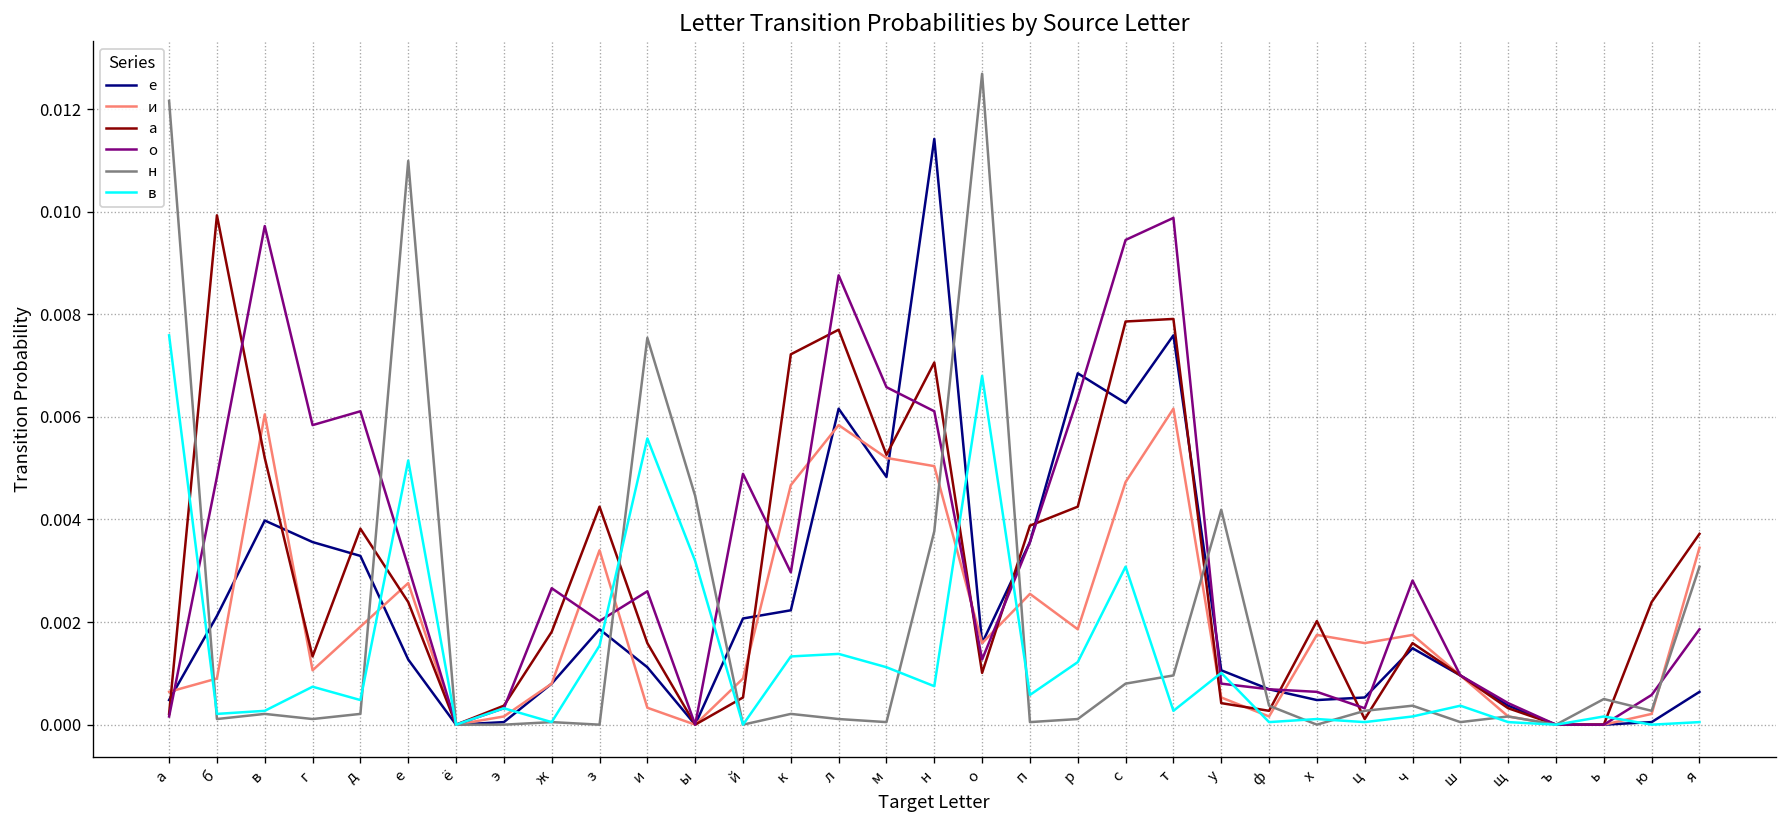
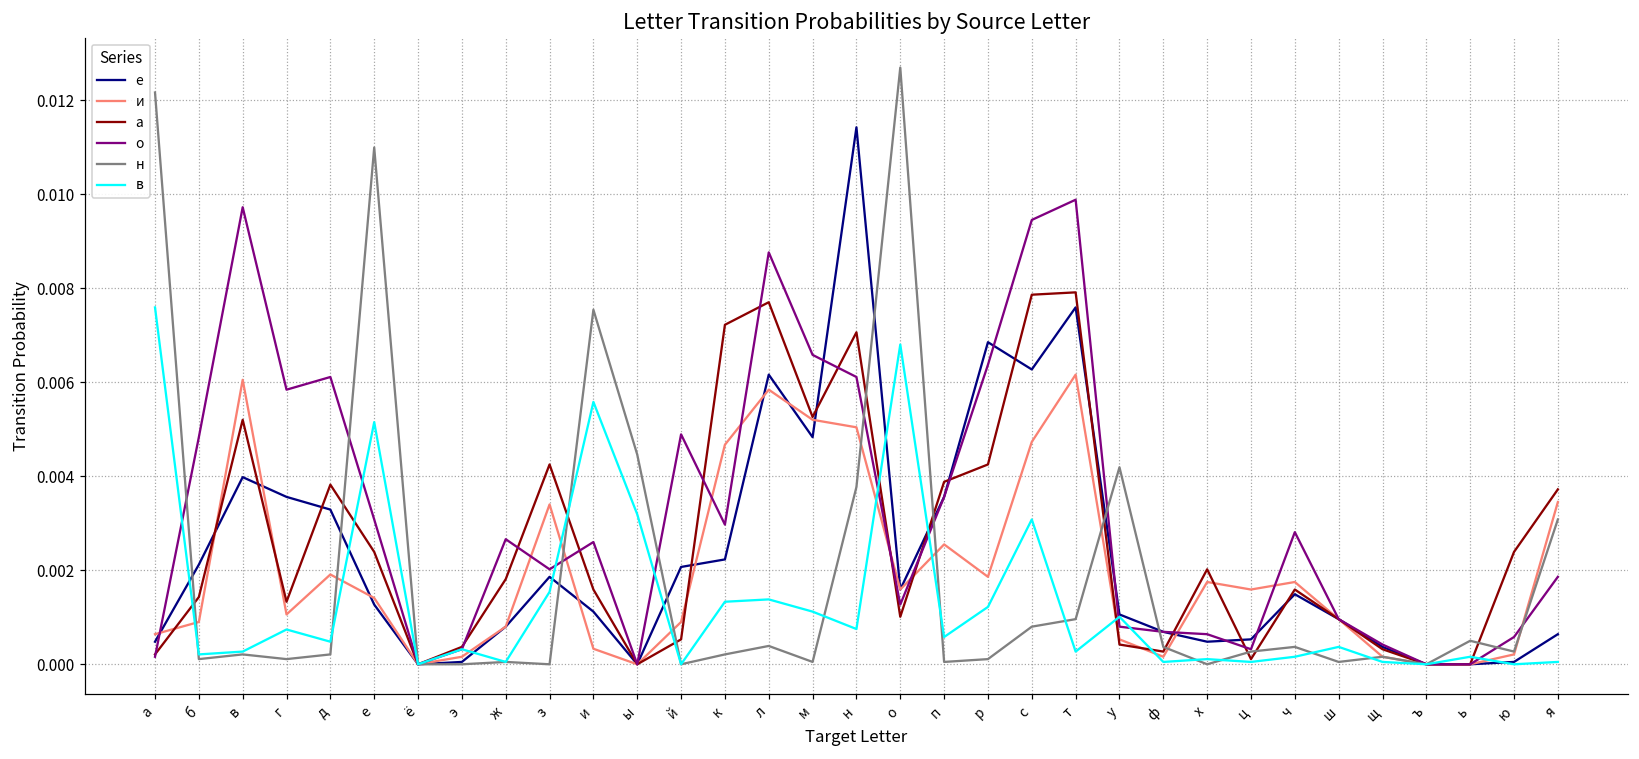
  {
    "е": {
      "а": 0.0005,
      "б": 0.0021,
      "в": 0.0040,
      "г": 0.0036,
      "д": 0.0033,
      "е": 0.0013,
      "з": 0.0019,
      "и": 0.0011,
      "й": 0.0021,
      "к": 0.0022,
      "л": 0.0062,
      "м": 0.0048,
      "н": 0.0114,
      "р": 0.0069,
      "с": 0.0063,
      "т": 0.0076,
      "х": 0.0005,
      "ц": 0.0005,
      "ч": 0.0015,
      "я": 0.0006
    },
    "и": {
      "а": 0.0006,
      "б": 0.0009,
      "в": 0.0061,
      "г": 0.0011,
      "д": 0.0019,
-     "е": 0.0028,
+     "е": 0.0014,
      "э": 0.0002,
      "з": 0.0034,
      "и": 0.0003,
      "й": 0.0009,
      "к": 0.0047,
      "л": 0.0058,
      "н": 0.0050,
      "п": 0.0026,
      "р": 0.0019,
      "с": 0.0047,
      "т": 0.0062,
      "у": 0.0005,
      "ф": 0.0002,
      "х": 0.0018,
      "ц": 0.0016,
      "ч": 0.0018,
      "я": 0.0035
    },
    "а": {
-     "б": 0.0099,
+     "б": 0.0014,
      "в": 0.0052,
      "г": 0.0013,
      "д": 0.0038,
      "е": 0.0024,
      "ж": 0.0018,
      "з": 0.0043,
      "и": 0.0016,
      "й": 0.0005,
      "к": 0.0072,
      "л": 0.0077,
      "н": 0.0071,
      "о": 0.0010,
      "п": 0.0039,
      "р": 0.0043,
      "с": 0.0079,
      "т": 0.0079,
      "у": 0.0004,
      "ф": 0.0003,
      "х": 0.0020,
      "ц": 0.0001,
      "ч": 0.0016,
      "ю": 0.0024,
      "я": 0.0037
    },
    "о": {
      "б": 0.0048,
      "в": 0.0097,
      "г": 0.0058,
      "д": 0.0061,
      "е": 0.0031,
      "ж": 0.0027,
      "з": 0.0020,
      "и": 0.0026,
      "й": 0.0049,
      "к": 0.0030,
      "л": 0.0088,
      "м": 0.0066,
      "н": 0.0061,
      "о": 0.0013,
      "р": 0.0064,
      "с": 0.0095,
      "т": 0.0099,
      "у": 0.0008,
      "х": 0.0006,
      "ч": 0.0028,
      "ю": 0.0006,
      "я": 0.0019
    },
    "н": {
      "а": 0.0122,
      "б": 0.0001,
      "г": 0.0001,
      "д": 0.0002,
      "е": 0.0110,
      "з": 0.0000,
      "и": 0.0075,
      "ы": 0.0045,
      "к": 0.0002,
-     "л": 0.0001,
+     "л": 0.0004,
      "м": 0.0001,
      "н": 0.0038,
      "о": 0.0127,
      "п": 0.0001,
      "р": 0.0001,
      "с": 0.0008,
      "т": 0.0010,
      "у": 0.0042,
      "ф": 0.0004,
      "х": 0.0000,
      "ч": 0.0004,
      "ш": 0.0001,
      "ь": 0.0005,
      "я": 0.0031
    },
    "в": {
      "а": 0.0076,
      "б": 0.0002,
      "г": 0.0007,
      "д": 0.0005,
      "е": 0.0052,
      "з": 0.0015,
      "и": 0.0056,
      "ы": 0.0032,
      "к": 0.0013,
      "л": 0.0014,
      "м": 0.0011,
      "н": 0.0008,
      "о": 0.0068,
      "п": 0.0006,
      "р": 0.0012,
      "с": 0.0031,
      "т": 0.0003,
      "ф": 0.0001,
      "х": 0.0001,
      "ц": 0.0001,
      "ч": 0.0002,
      "ш": 0.0004,
      "щ": 0.0001,
      "ь": 0.0002,
      "я": 0.0001
    }
  }
